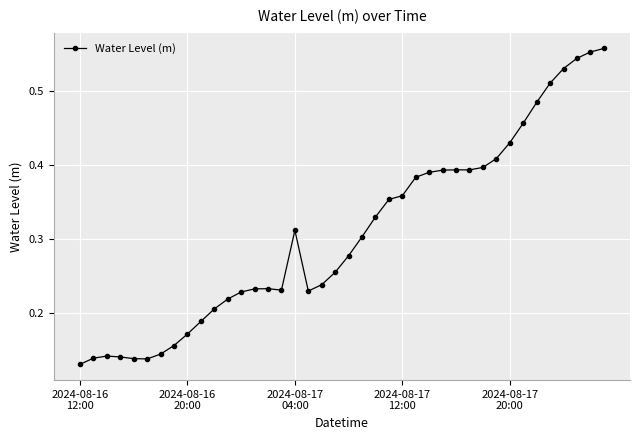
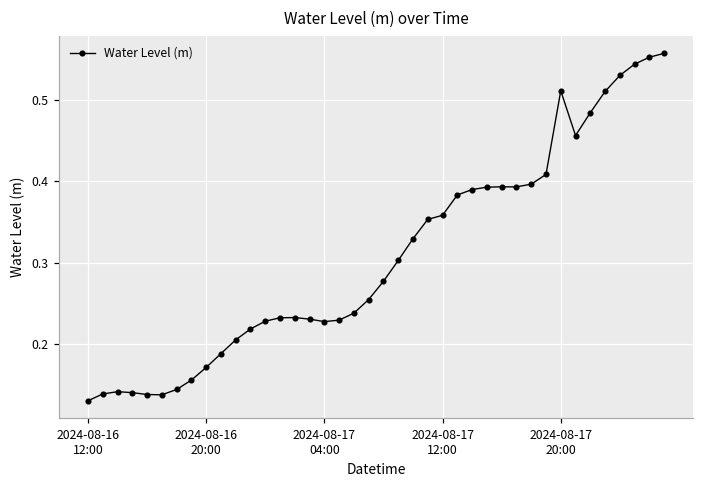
  {
    "2024-08-16 12:00": 0.13,
    "2024-08-16 20:00": 0.17,
-   "2024-08-17 04:00": 0.31,
+   "2024-08-17 04:00": 0.23,
    "2024-08-17 12:00": 0.36,
-   "2024-08-17 20:00": 0.43
+   "2024-08-17 20:00": 0.51
  }
